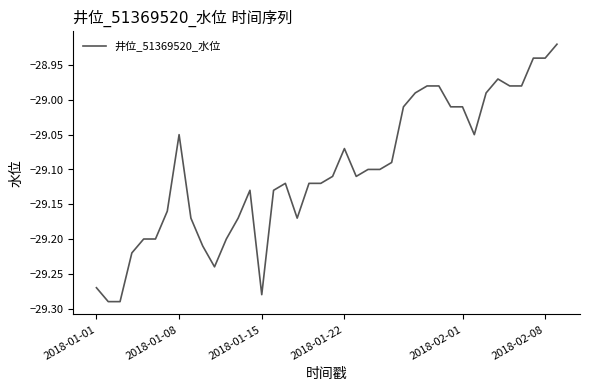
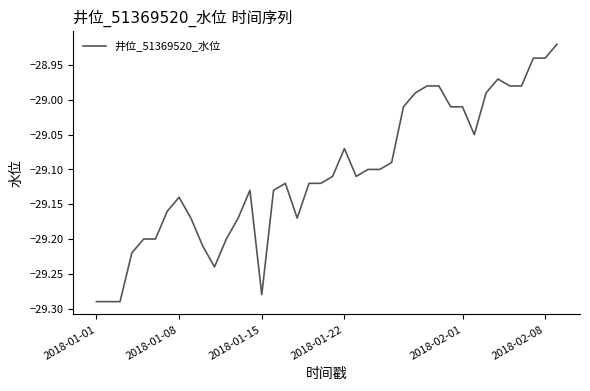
  {
-   "2018-01-01": -29.27,
-   "2018-01-08": -29.05,
+   "2018-01-01": -29.29,
+   "2018-01-08": -29.14,
    "2018-01-15": -29.28,
    "2018-01-22": -29.07,
    "2018-02-01": -29.01,
    "2018-02-08": -28.94
  }
